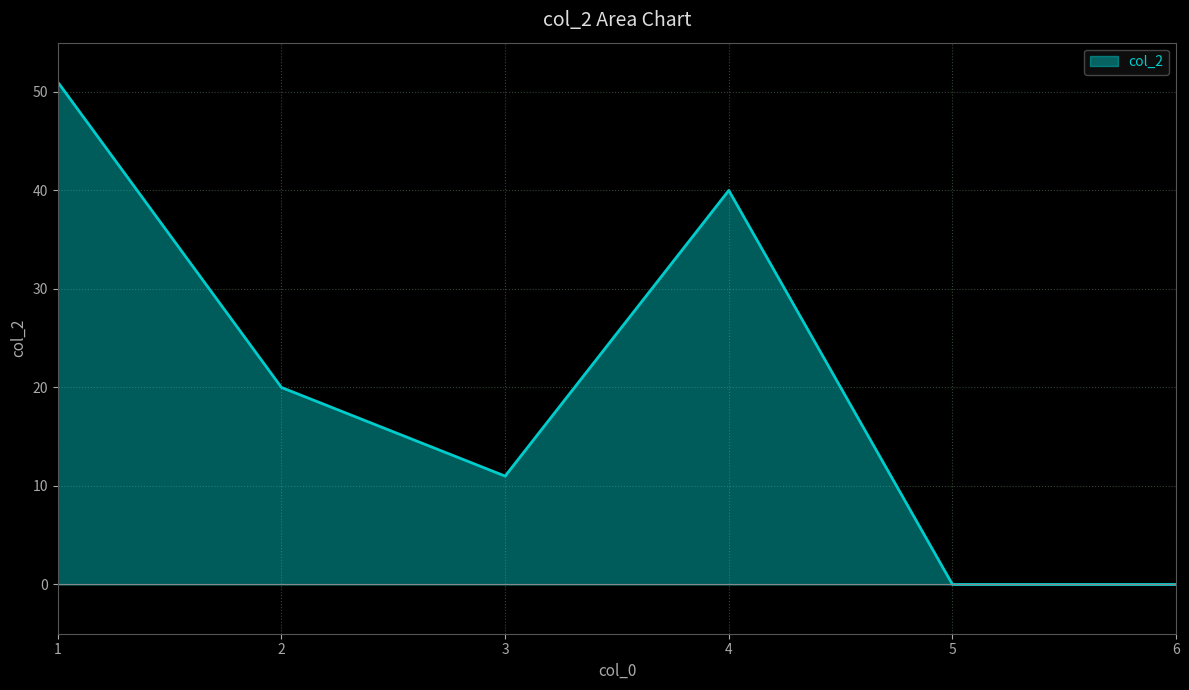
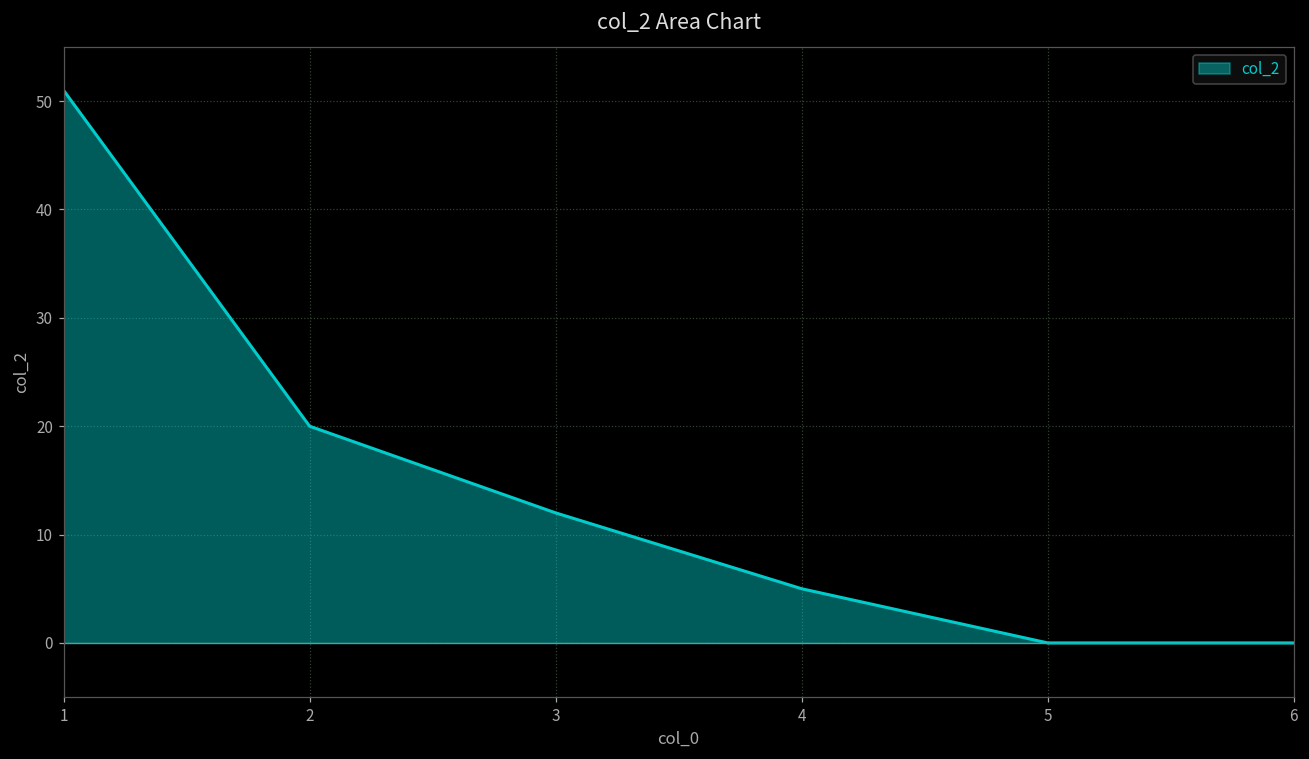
  {
    "1": 51,
    "2": 20,
-   "3": 11,
-   "4": 40,
+   "3": 12,
+   "4": 5,
    "5": 0,
    "6": 0
  }
